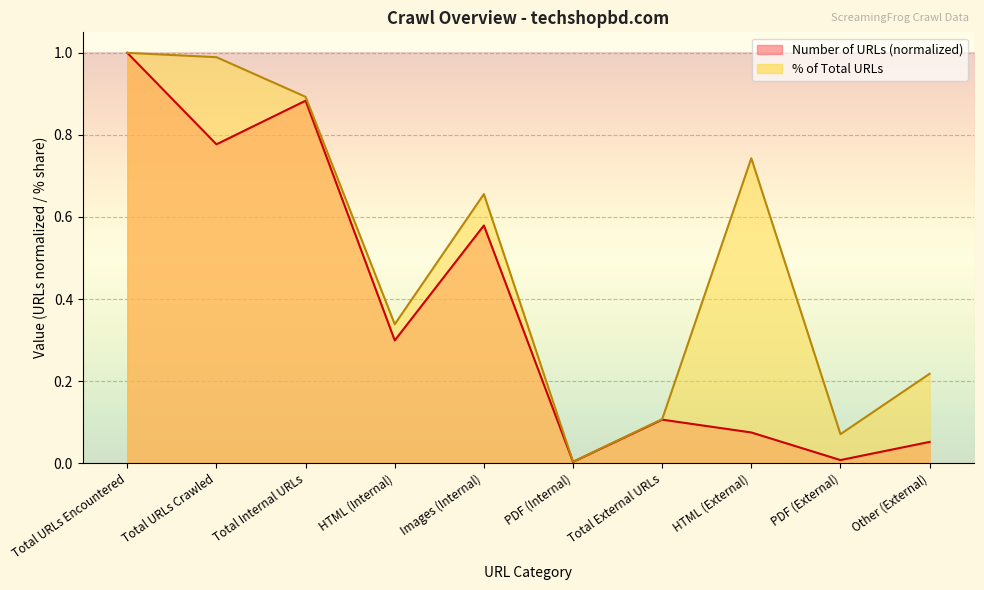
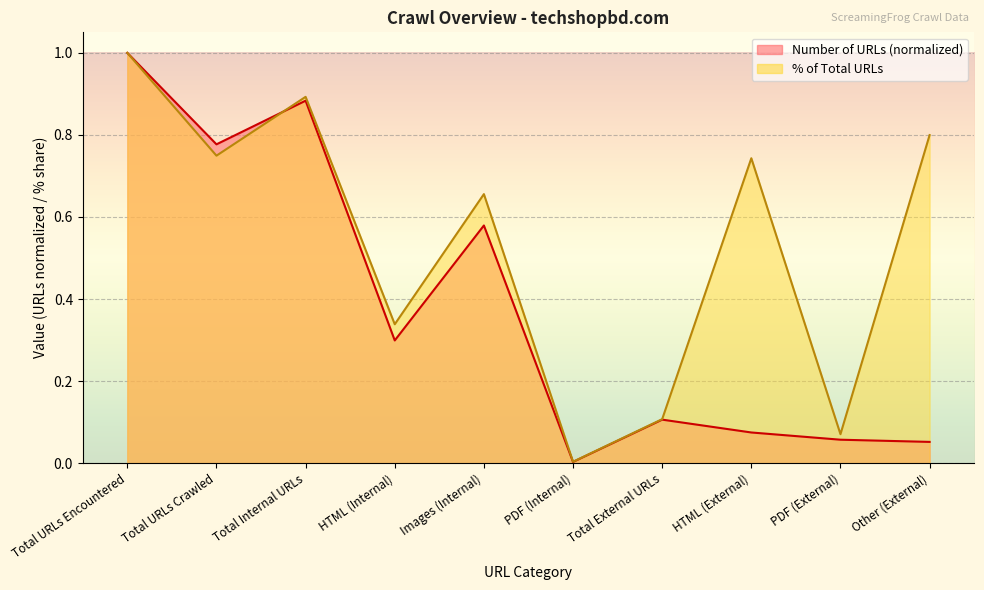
  {
    "Number of URLs (normalized)": {
      "Total URLs Crawled": 0.78,
      "Total Internal URLs": 0.88,
      "HTML (Internal)": 0.30,
      "Images (Internal)": 0.58,
      "HTML (External)": 0.07,
-     "PDF (External)": 0.01,
+     "PDF (External)": 0.06,
      "Other (External)": 0.05
    },
    "% of Total URLs": {
-     "Total URLs Crawled": 0.99,
+     "Total URLs Crawled": 0.75,
      "Total Internal URLs": 0.89,
      "HTML (Internal)": 0.34,
      "Images (Internal)": 0.66,
      "HTML (External)": 0.74,
      "PDF (External)": 0.07,
-     "Other (External)": 0.22
+     "Other (External)": 0.80
    }
  }
